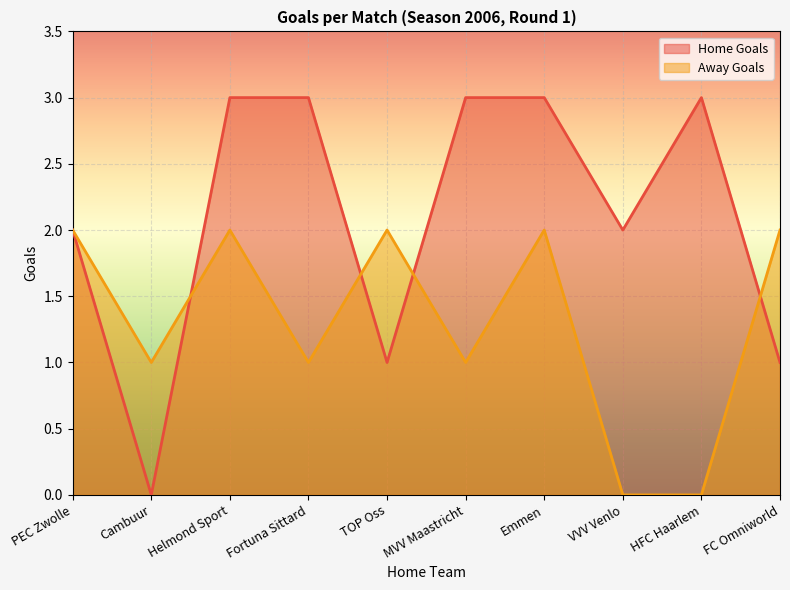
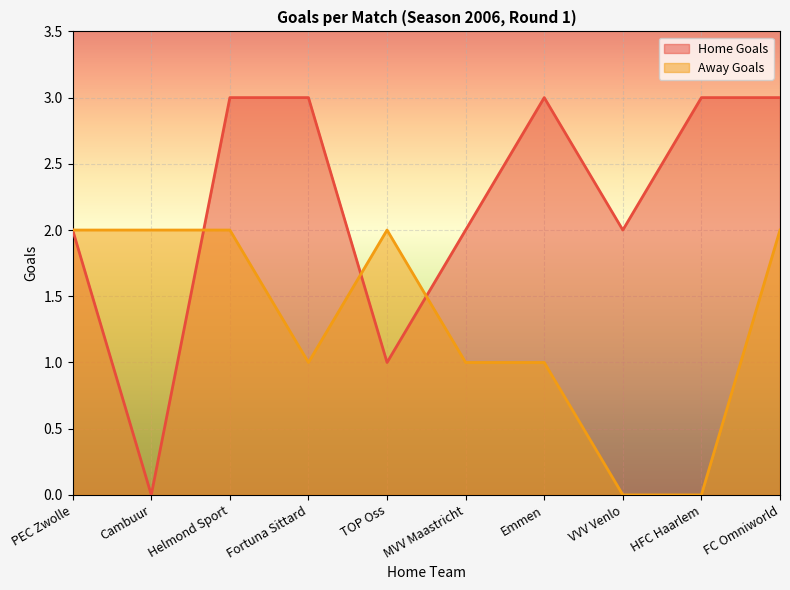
  {
    "Home Goals": {
      "Cambuur": 0,
      "Helmond Sport": 3,
      "Fortuna Sittard": 3,
      "TOP Oss": 1,
-     "MVV Maastricht": 3,
+     "MVV Maastricht": 2,
      "Emmen": 3,
      "VVV Venlo": 2,
      "HFC Haarlem": 3,
-     "FC Omniworld": 1
+     "FC Omniworld": 3
    },
    "Away Goals": {
-     "Cambuur": 1,
+     "Cambuur": 2,
      "Helmond Sport": 2,
      "Fortuna Sittard": 1,
      "TOP Oss": 2,
      "MVV Maastricht": 1,
-     "Emmen": 2,
+     "Emmen": 1,
      "VVV Venlo": 0,
      "HFC Haarlem": 0,
      "FC Omniworld": 2
    }
  }
